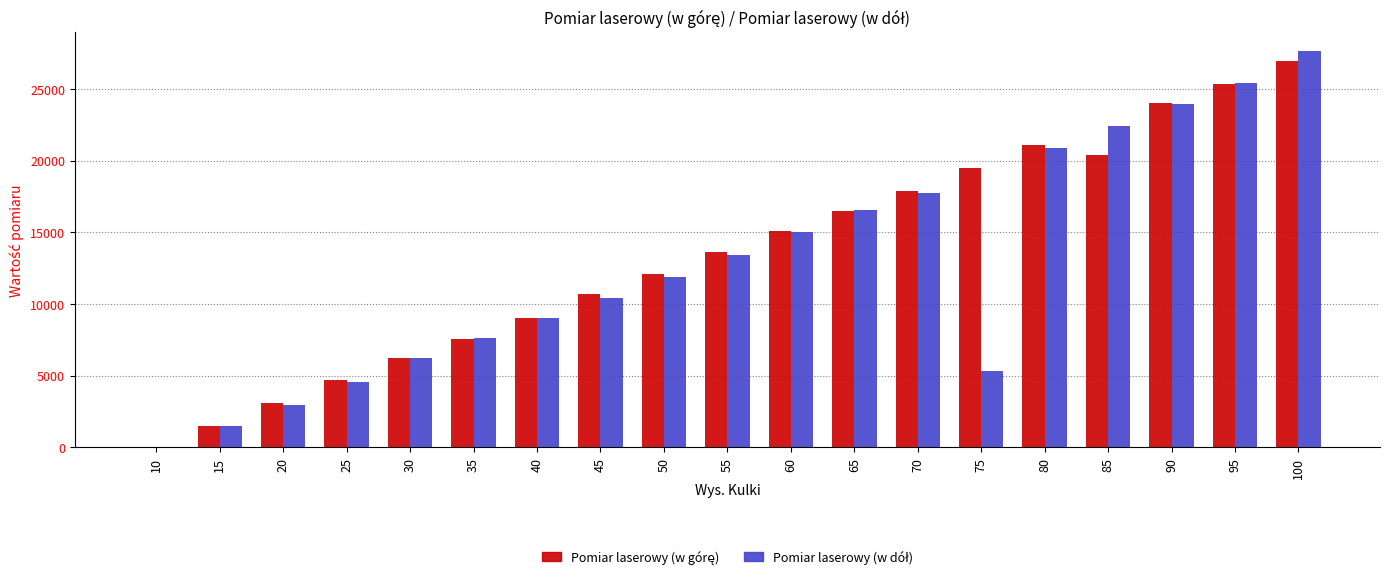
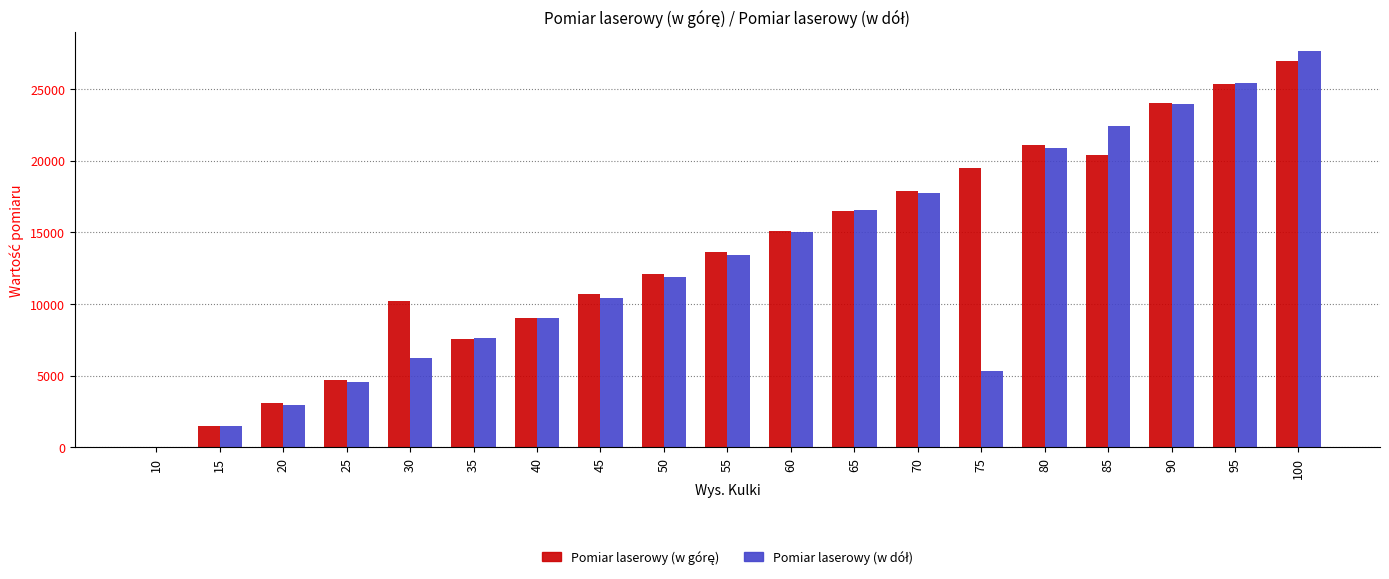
  {
    "Pomiar laserowy (w górę)": {
      "10": 0,
      "15": 1500,
      "20": 3100,
      "25": 4700,
-     "30": 6200,
+     "30": 10200,
      "35": 7600,
      "40": 9000,
      "45": 10700,
      "50": 12100,
      "55": 13700,
      "60": 15100,
      "65": 16500,
      "70": 17800,
      "75": 19500,
      "80": 21100,
      "85": 20400,
      "90": 24000,
      "95": 25400,
      "100": 27000
    },
    "Pomiar laserowy (w dół)": {
      "10": 0,
      "15": 1500,
      "20": 3000,
      "25": 4500,
      "30": 6200,
      "35": 7600,
      "40": 9000,
      "45": 10400,
      "50": 11900,
      "55": 13400,
      "60": 15000,
      "65": 16500,
      "70": 17800,
      "75": 5300,
      "80": 20900,
      "85": 22400,
      "90": 24000,
      "95": 25400,
      "100": 27600
    }
  }
